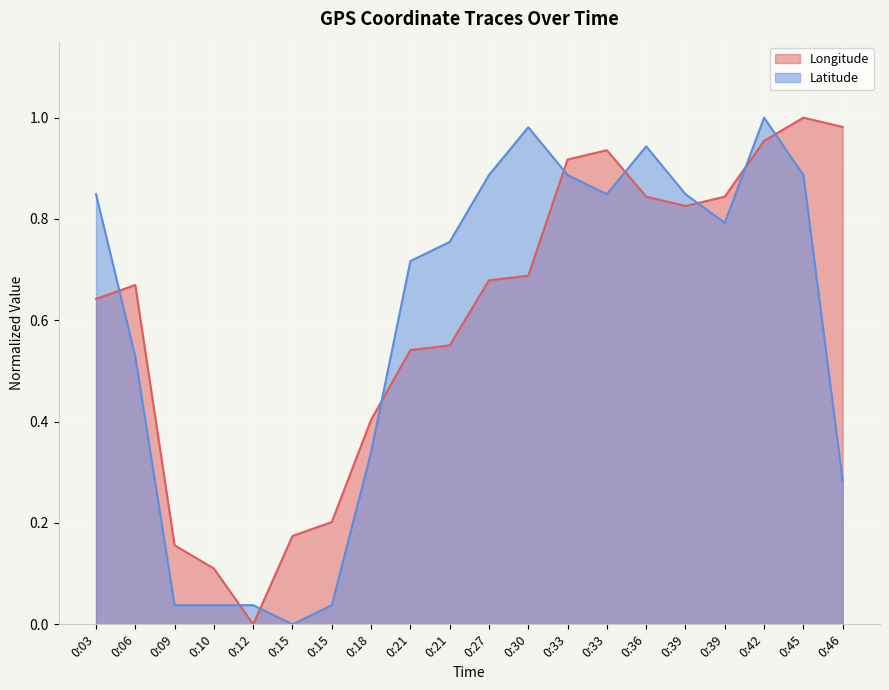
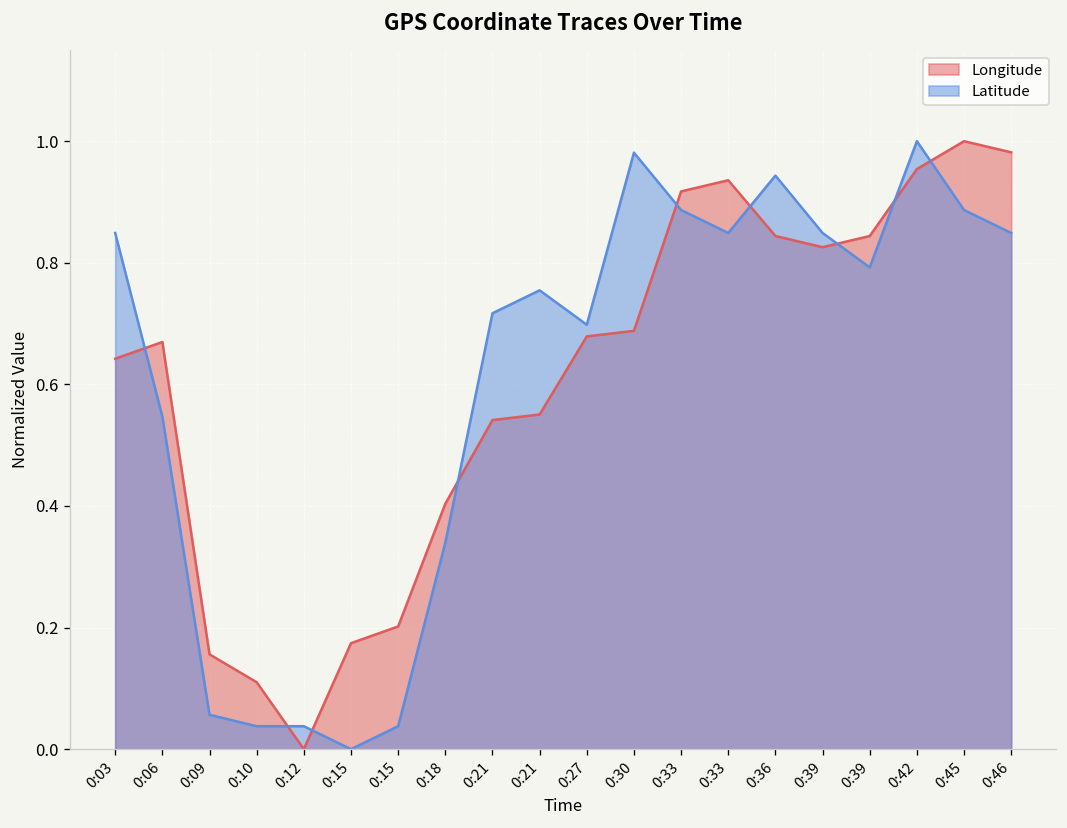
  {
    "Longitude": {
      "0:03": 0.64,
      "0:06": 0.67,
      "0:09": 0.16,
      "0:10": 0.11,
      "0:12": 0.00,
      "0:18": 0.40,
      "0:27": 0.68,
      "0:30": 0.69,
      "0:36": 0.84,
      "0:42": 0.95,
      "0:45": 1.00,
      "0:46": 0.98
    },
    "Latitude": {
      "0:03": 0.85,
-     "0:06": 0.53,
-     "0:09": 0.04,
+     "0:06": 0.55,
+     "0:09": 0.06,
      "0:10": 0.04,
      "0:12": 0.04,
      "0:18": 0.34,
-     "0:27": 0.89,
+     "0:27": 0.70,
      "0:30": 0.98,
      "0:36": 0.94,
      "0:42": 1.00,
      "0:45": 0.89,
-     "0:46": 0.28
+     "0:46": 0.85
    }
  }
